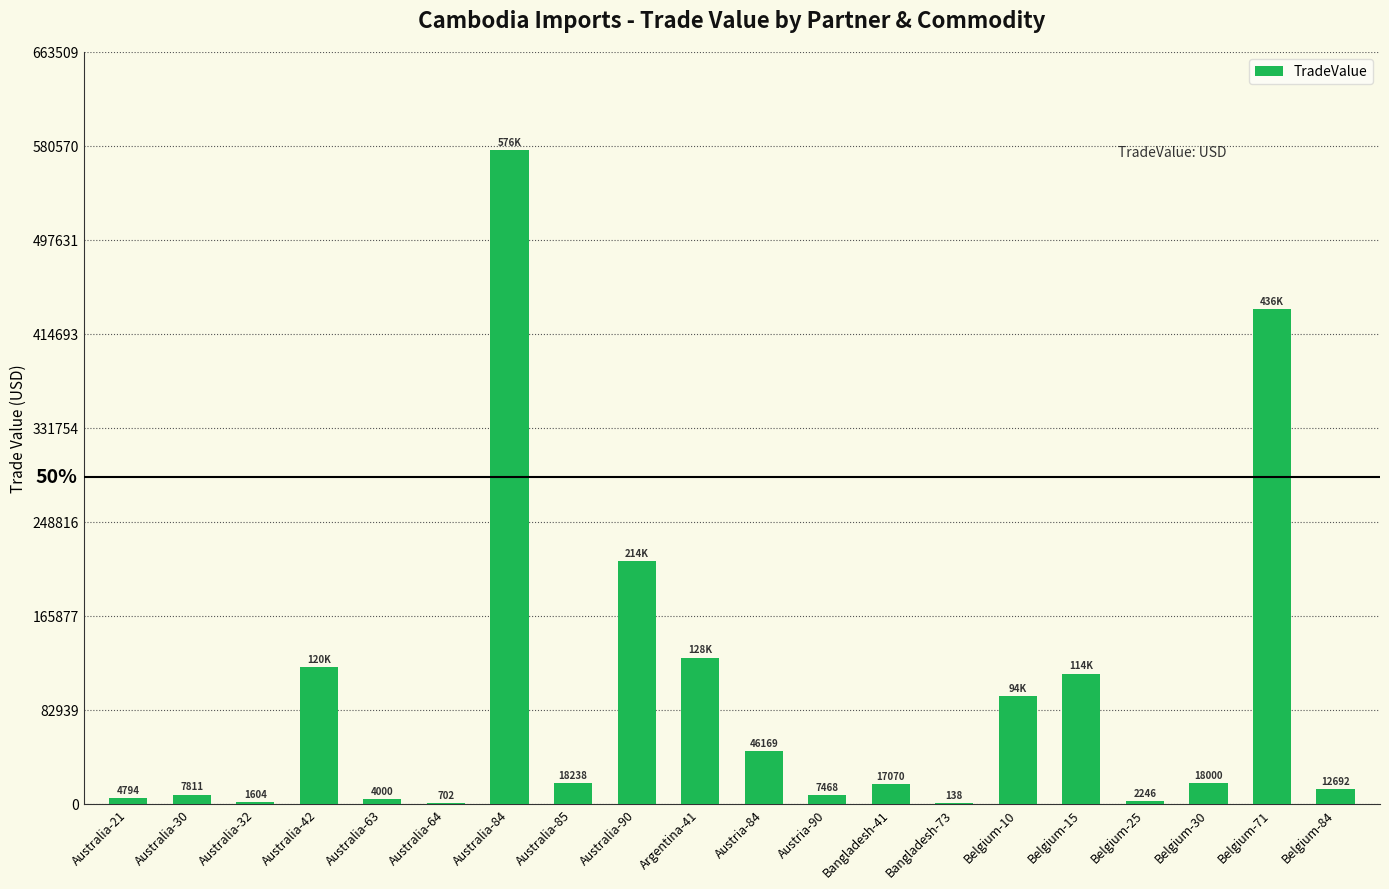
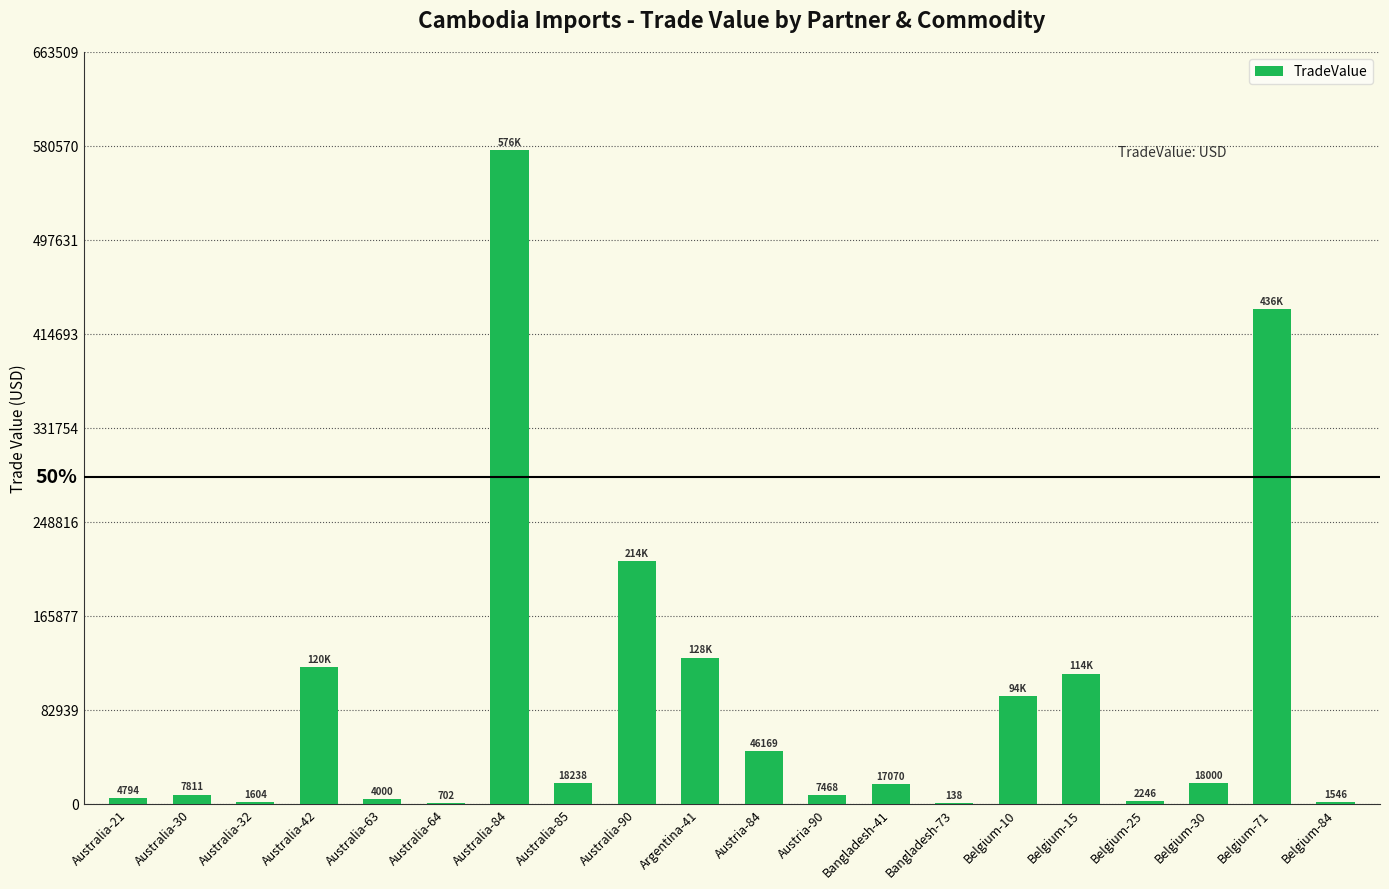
  {
    "Australia-21": "4794",
    "Australia-30": "7811",
    "Australia-32": "1604",
    "Australia-42": "120K",
    "Australia-63": "4000",
    "Australia-64": "702",
    "Australia-85": "18238",
    "Australia-90": "214K",
    "Austria-84": "46169",
    "Austria-90": "7468",
    "Bangladesh-41": "17070",
    "Bangladesh-73": "138",
    "Belgium-25": "2246",
    "Belgium-30": "18000",
-   "Belgium-84": "12692"
+   "Belgium-84": "1546"
  }
